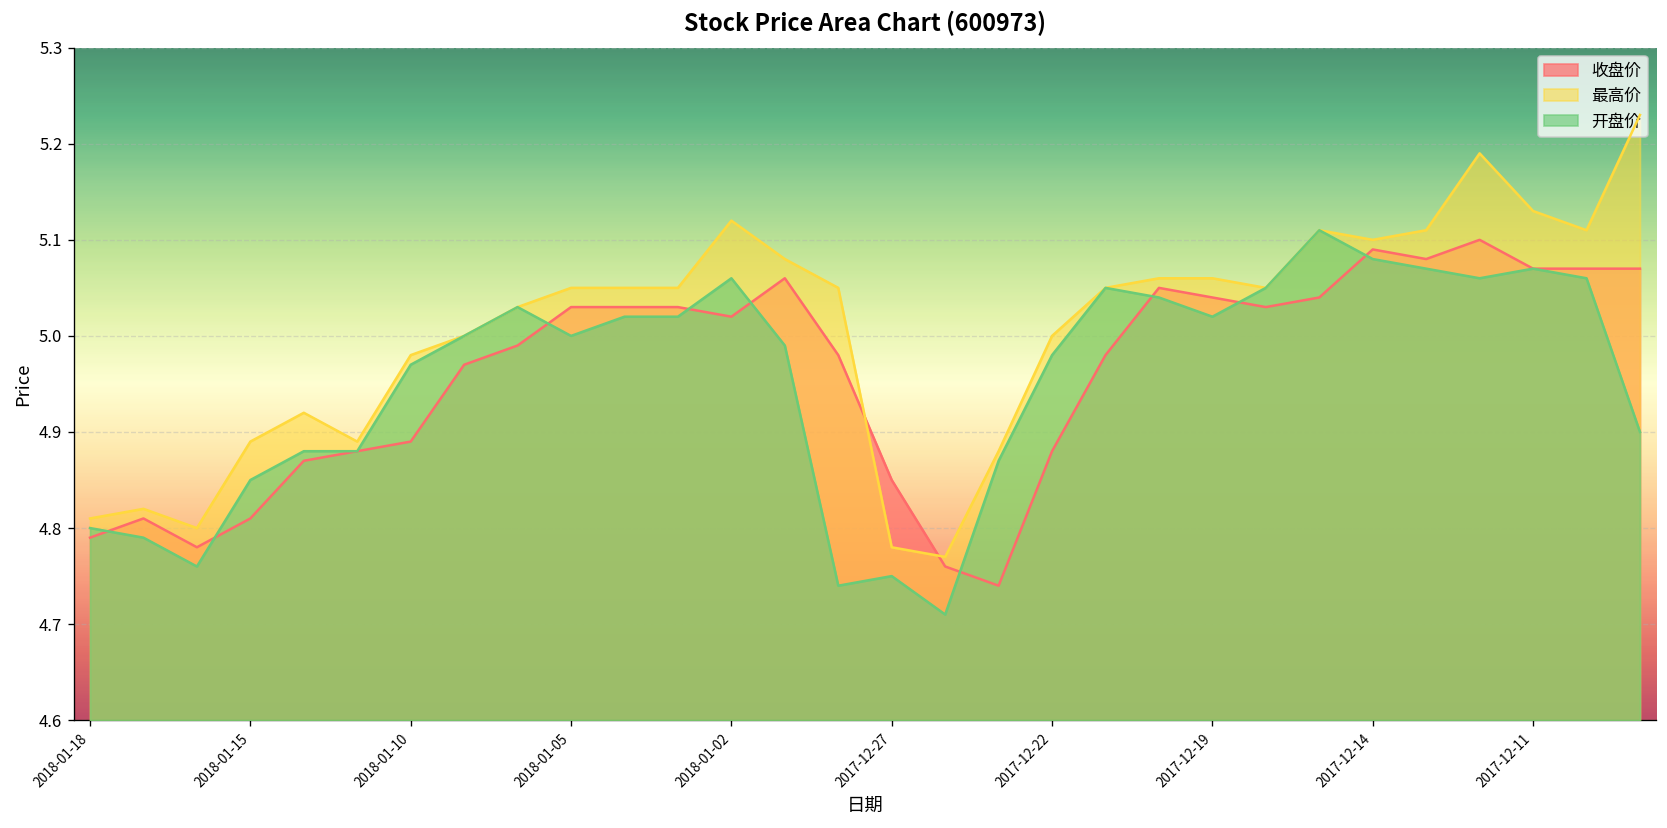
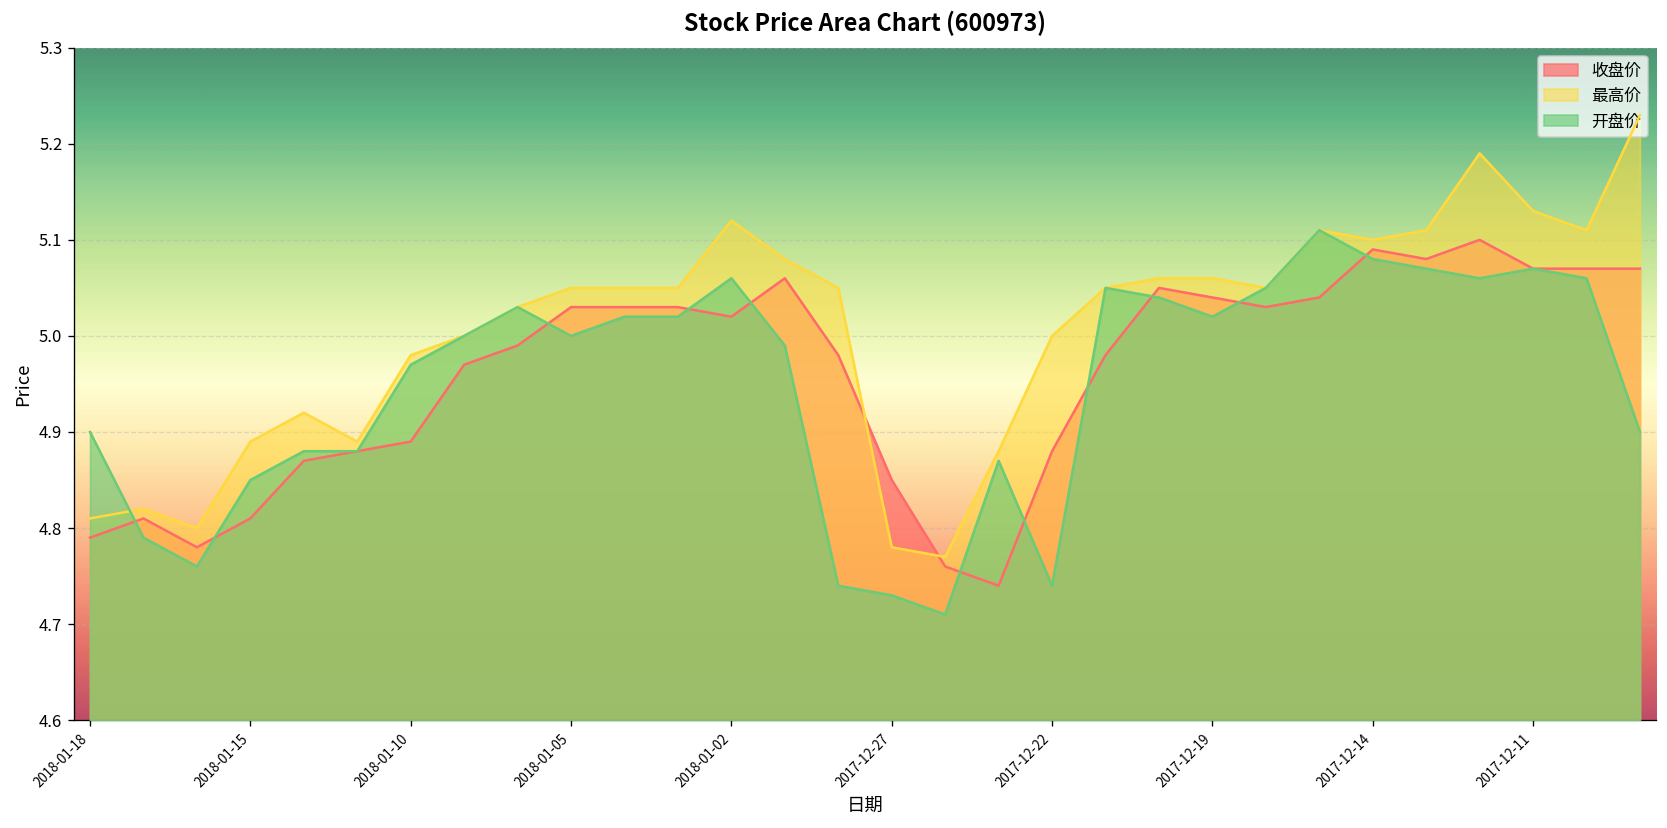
  {
    "收盘价": {
      "2018-01-18": 4.79,
      "2018-01-15": 4.81,
      "2018-01-10": 4.89,
      "2018-01-05": 5.03,
      "2018-01-02": 5.02,
      "2017-12-27": 4.85,
      "2017-12-22": 4.88,
      "2017-12-19": 5.04,
      "2017-12-14": 5.09
    },
    "最高价": {
      "2018-01-18": 4.81,
      "2018-01-15": 4.89,
      "2018-01-10": 4.98,
      "2018-01-05": 5.05,
      "2018-01-02": 5.12,
      "2017-12-27": 4.78,
      "2017-12-22": 5.00,
      "2017-12-19": 5.06,
      "2017-12-14": 5.10,
      "2017-12-11": 5.13
    },
    "开盘价": {
-     "2018-01-18": 4.8,
+     "2018-01-18": 4.9,
      "2018-01-15": 4.85,
      "2018-01-10": 4.97,
      "2018-01-05": 5.00,
      "2018-01-02": 5.06,
-     "2017-12-27": 4.75,
-     "2017-12-22": 4.98,
+     "2017-12-27": 4.73,
+     "2017-12-22": 4.74,
      "2017-12-19": 5.02,
      "2017-12-14": 5.08
    }
  }
